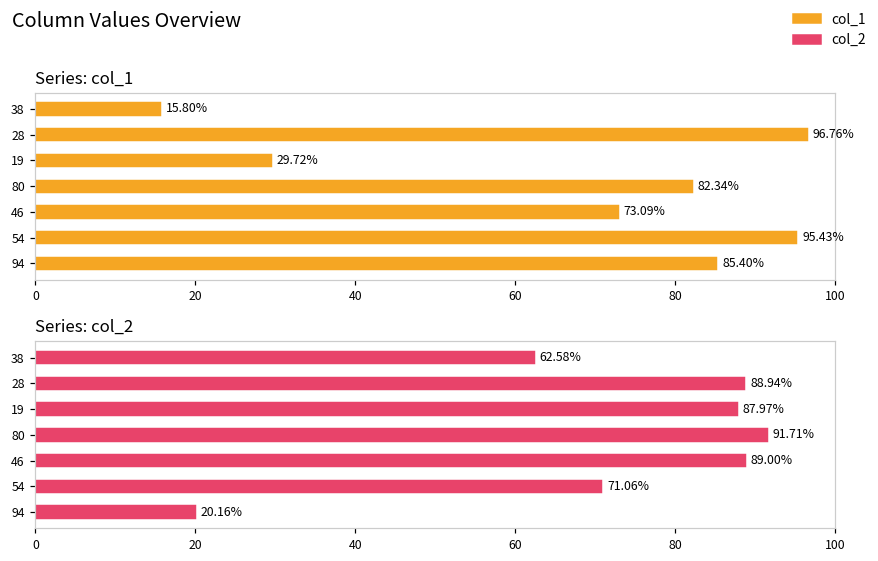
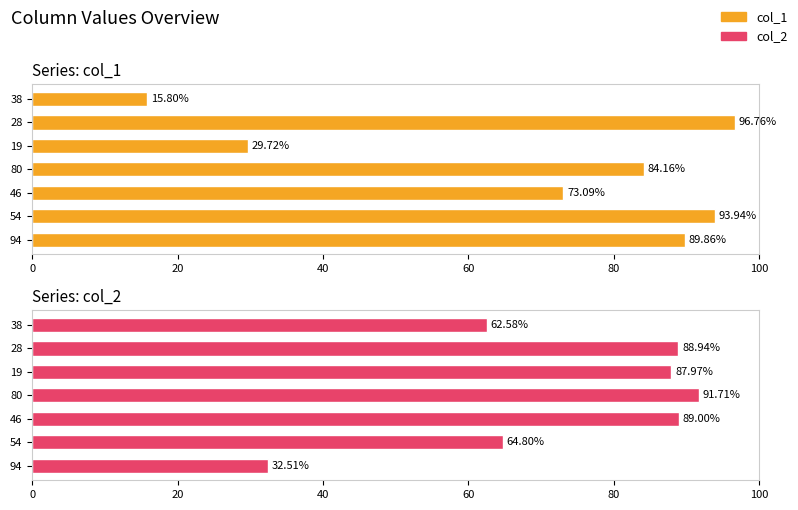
  {
    "Series: col_1": {
      "38": "15.80%",
      "28": "96.76%",
      "19": "29.72%",
-     "80": "82.34%",
+     "80": "84.16%",
      "46": "73.09%",
-     "54": "95.43%",
-     "94": "85.40%"
+     "54": "93.94%",
+     "94": "89.86%"
    },
    "Series: col_2": {
      "38": "62.58%",
      "28": "88.94%",
      "19": "87.97%",
      "80": "91.71%",
      "46": "89.00%",
-     "54": "71.06%",
-     "94": "20.16%"
+     "54": "64.80%",
+     "94": "32.51%"
    }
  }
